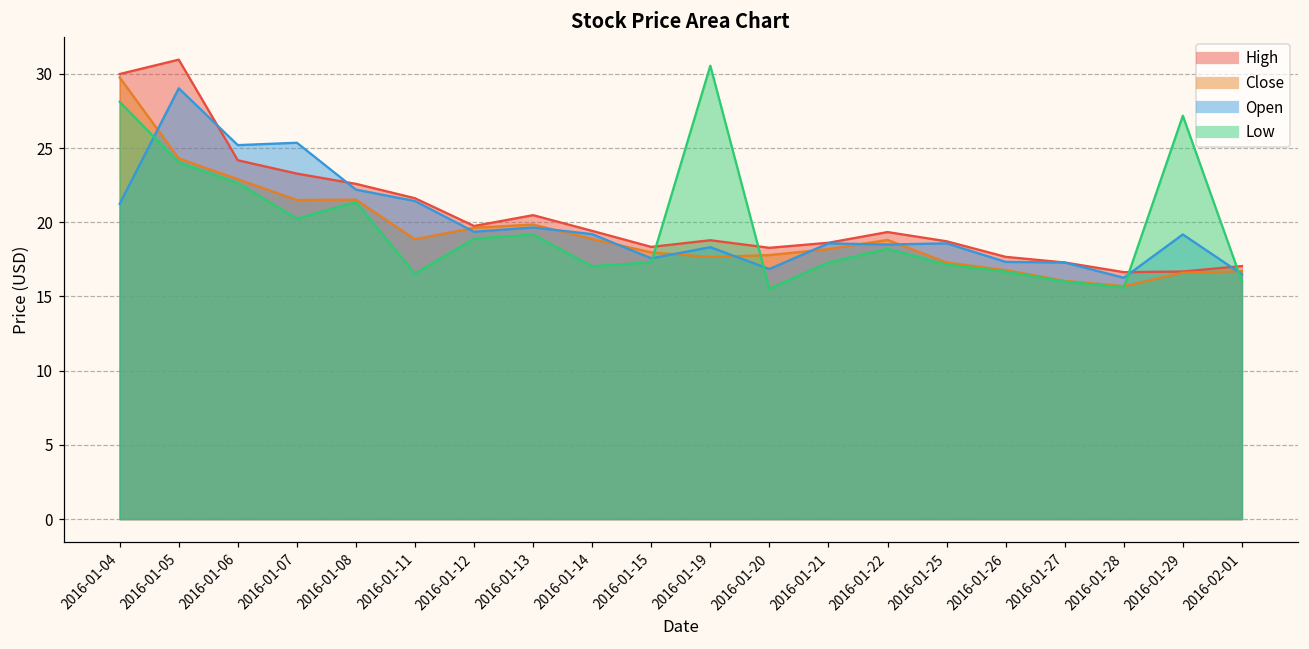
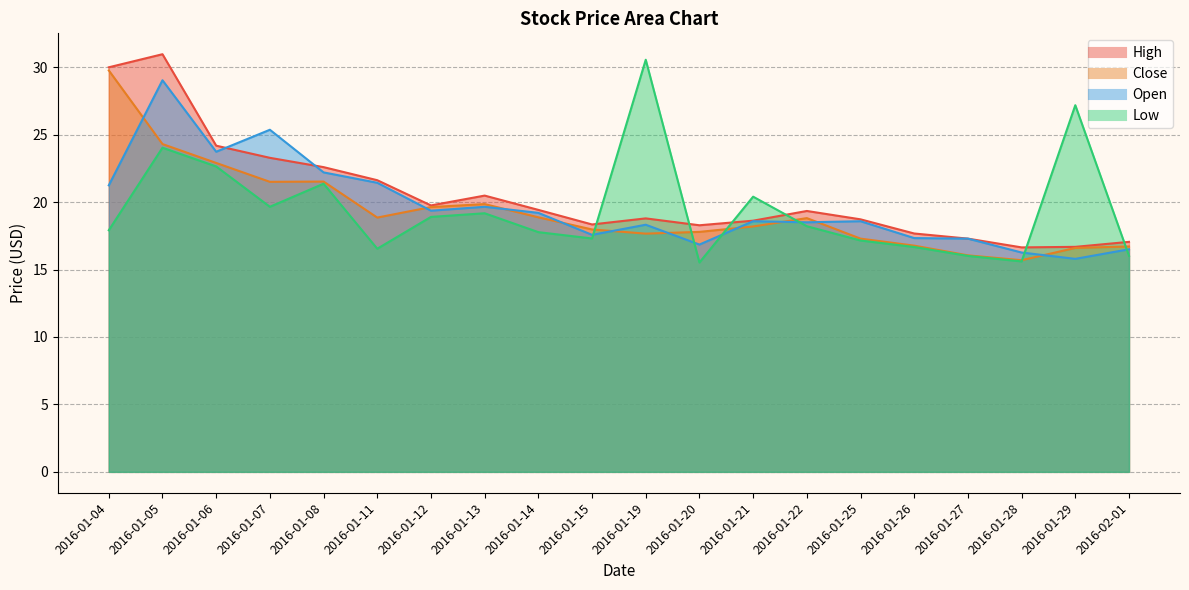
  {
    "Open": {
      "2016-01-04": 21.2,
      "2016-01-05": 29.0,
-     "2016-01-06": 25.2,
+     "2016-01-06": 23.7,
      "2016-01-07": 25.4,
      "2016-01-08": 22.2,
      "2016-01-11": 21.4,
      "2016-01-12": 19.4,
      "2016-01-13": 19.7,
      "2016-01-14": 19.2,
      "2016-01-15": 17.6,
      "2016-01-19": 18.3,
      "2016-01-20": 16.9,
      "2016-01-22": 18.5,
      "2016-01-26": 17.3,
      "2016-01-28": 16.3,
-     "2016-01-29": 19.2,
+     "2016-01-29": 15.8,
      "2016-02-01": 16.5
    },
    "Low": {
-     "2016-01-04": 28.1,
+     "2016-01-04": 17.9,
      "2016-01-05": 24.0,
      "2016-01-06": 22.6,
-     "2016-01-07": 20.3,
+     "2016-01-07": 19.7,
      "2016-01-11": 16.5,
      "2016-01-12": 18.9,
      "2016-01-13": 19.2,
-     "2016-01-14": 17.0,
+     "2016-01-14": 17.8,
      "2016-01-15": 17.3,
      "2016-01-19": 30.6,
      "2016-01-20": 15.5,
-     "2016-01-21": 17.3,
+     "2016-01-21": 20.4,
      "2016-01-22": 18.2,
      "2016-01-29": 27.2,
      "2016-02-01": 16.0
    }
  }
